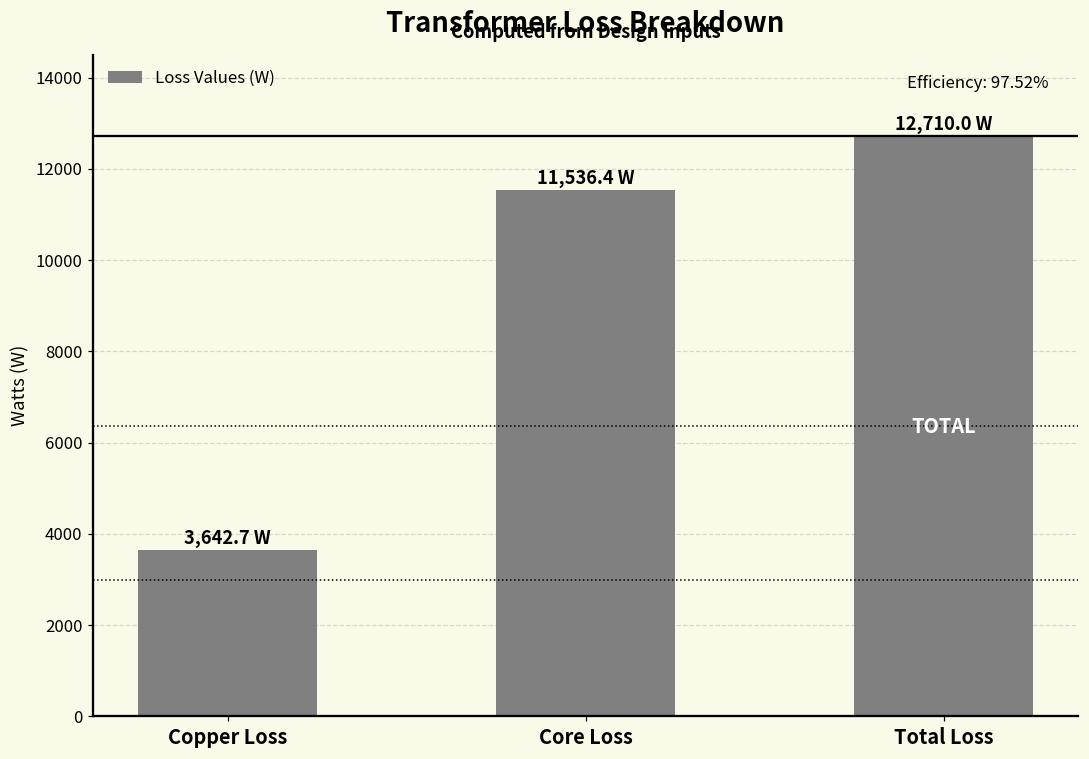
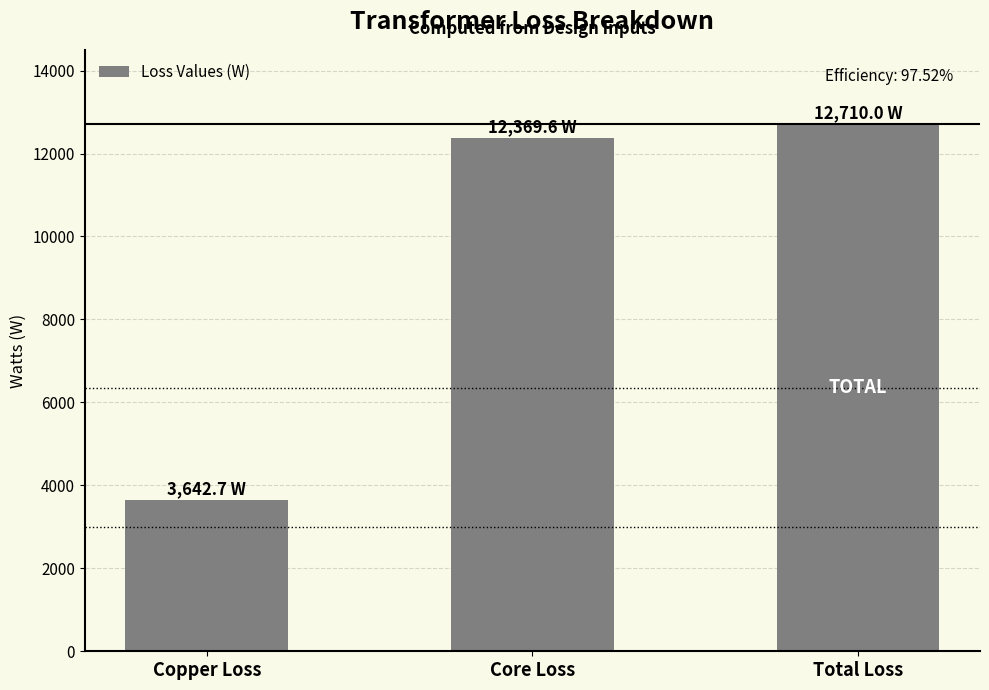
  {
    "Copper Loss": "3,642.7",
-   "Core Loss": "11,536.4",
+   "Core Loss": "12,369.6",
    "Total Loss": "12,710.0"
  }
